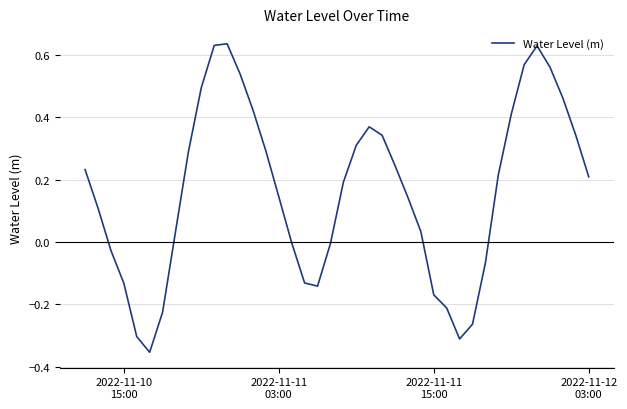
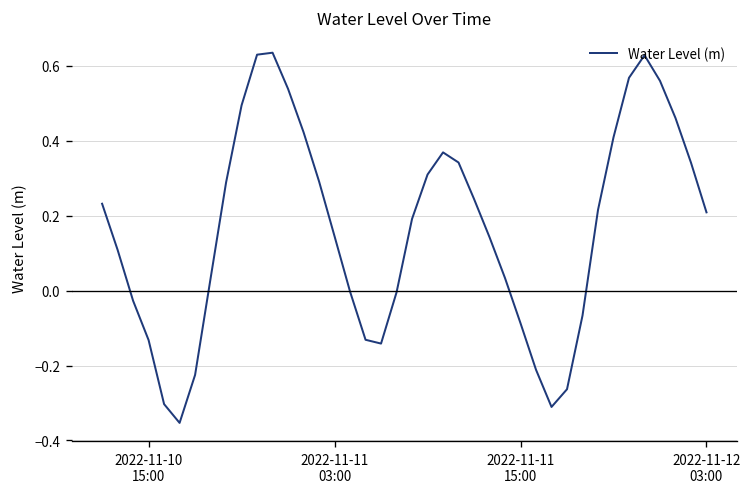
  {
    "2022-11-10 15:00": -0.13,
    "2022-11-11 03:00": 0.14,
-   "2022-11-11 15:00": -0.17,
+   "2022-11-11 15:00": -0.09,
    "2022-11-12 03:00": 0.21
  }
